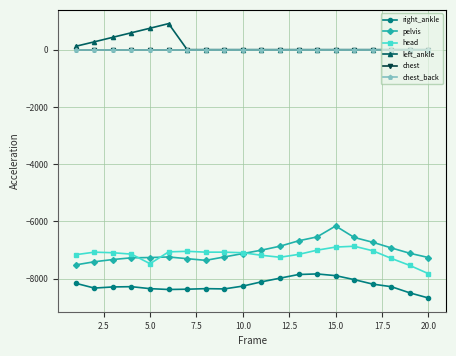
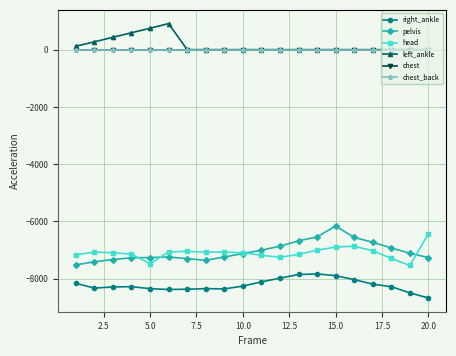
  {
    "pelvis": {
      "5.0": -7300,
      "15.0": -6200,
      "20.0": -7300
    },
    "head": {
      "5.0": -7500,
      "15.0": -6900,
-     "20.0": -7800
+     "20.0": -6400
    },
    "chest_back": {
      "5.0": 0
    }
  }
